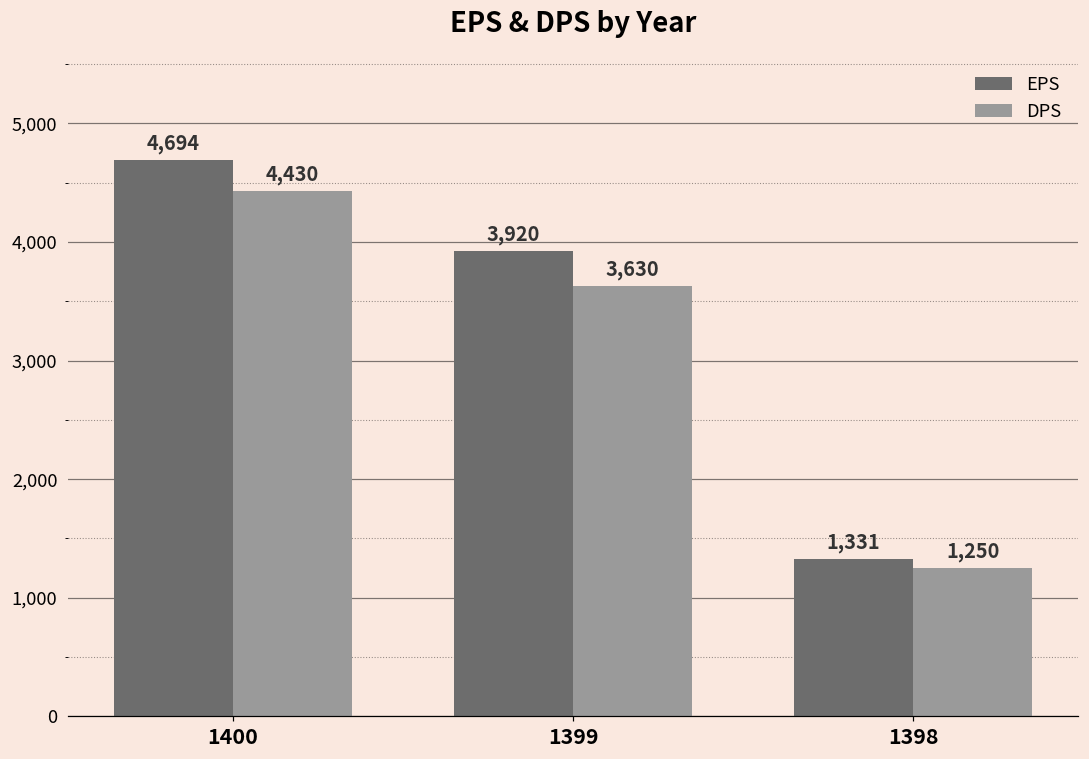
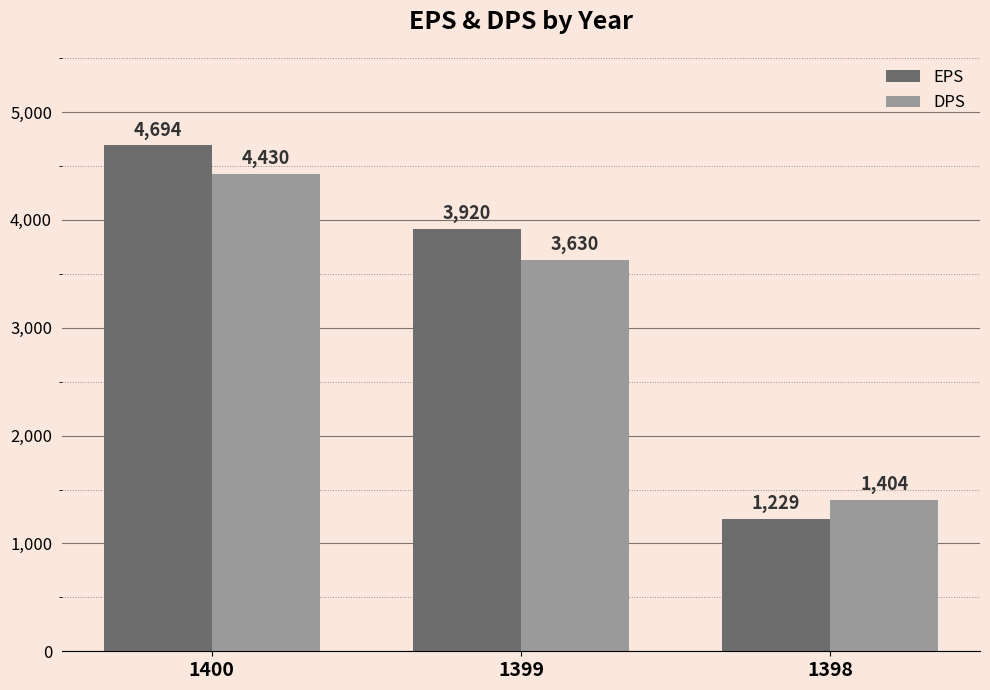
  {
    "EPS": {
      "1400": "4,694",
      "1399": "3,920",
-     "1398": "1,331"
+     "1398": "1,229"
    },
    "DPS": {
      "1400": "4,430",
      "1399": "3,630",
-     "1398": "1,250"
+     "1398": "1,404"
    }
  }
